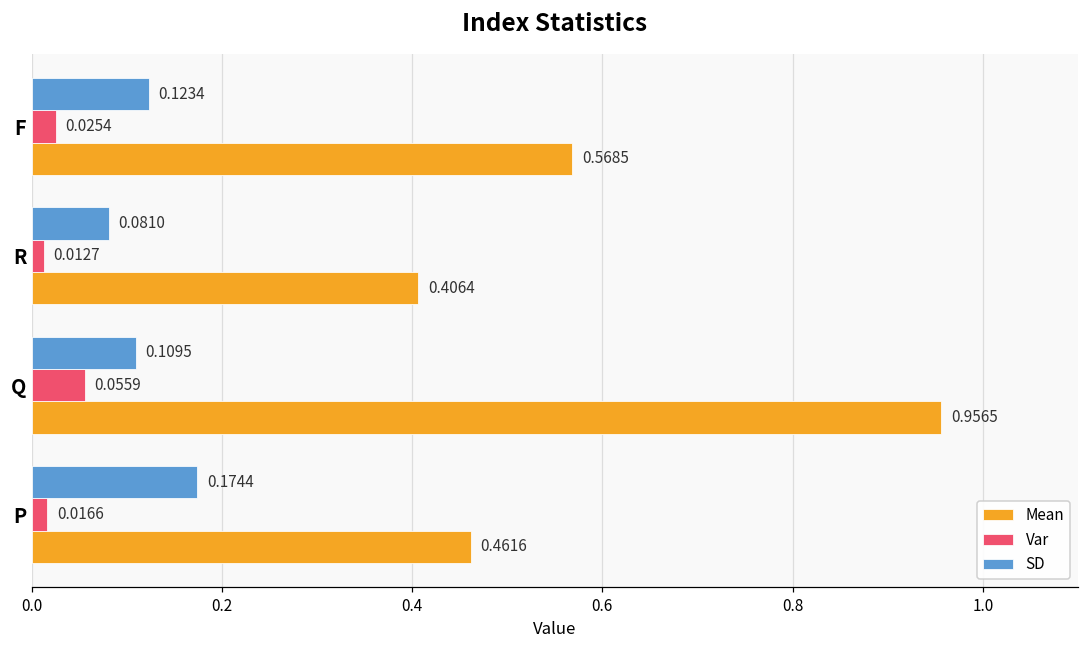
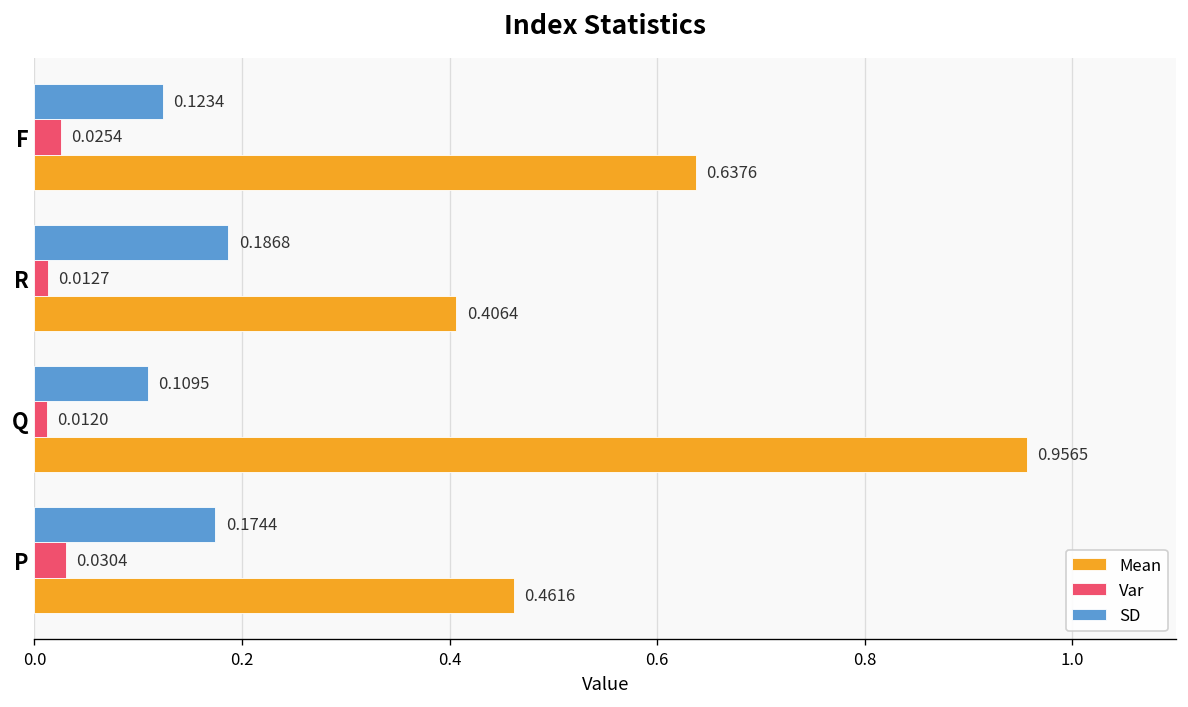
  {
    "Mean": {
-     "F": 0.5685,
+     "F": 0.6376,
      "R": 0.4064,
      "Q": 0.9565,
      "P": 0.4616
    },
    "Var": {
      "F": 0.0254,
      "R": 0.0127,
-     "Q": 0.0559,
-     "P": 0.0166
+     "Q": 0.0120,
+     "P": 0.0304
    },
    "SD": {
      "F": 0.1234,
-     "R": 0.0810,
+     "R": 0.1868,
      "Q": 0.1095,
      "P": 0.1744
    }
  }
